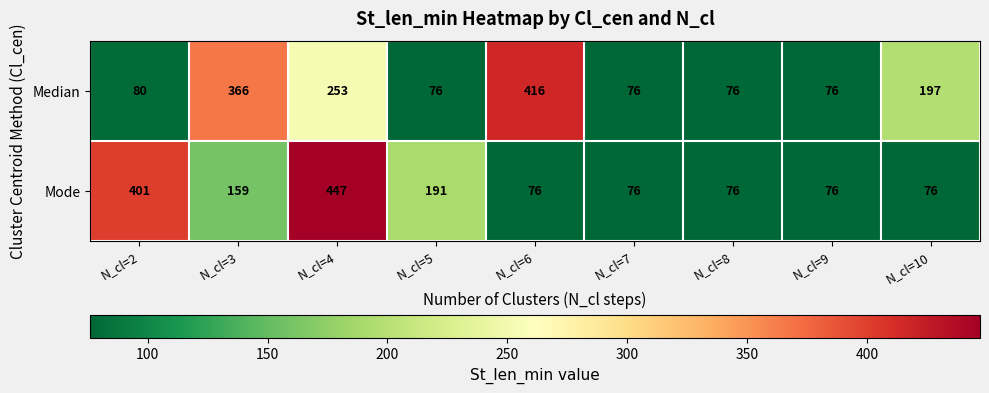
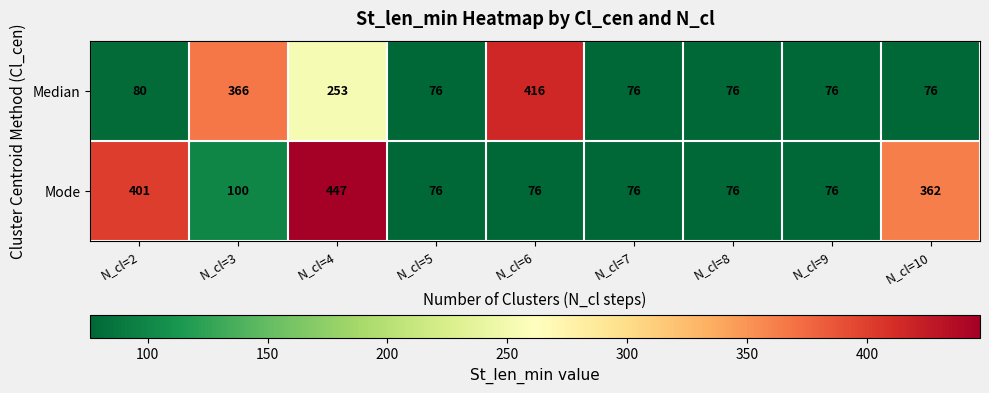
  {
    "Median": {
      "N_cl=2": 80,
      "N_cl=3": 366,
      "N_cl=4": 253,
      "N_cl=5": 76,
      "N_cl=6": 416,
      "N_cl=7": 76,
      "N_cl=8": 76,
      "N_cl=9": 76,
-     "N_cl=10": 197
+     "N_cl=10": 76
    },
    "Mode": {
      "N_cl=2": 401,
-     "N_cl=3": 159,
+     "N_cl=3": 100,
      "N_cl=4": 447,
-     "N_cl=5": 191,
+     "N_cl=5": 76,
      "N_cl=6": 76,
      "N_cl=7": 76,
      "N_cl=8": 76,
      "N_cl=9": 76,
-     "N_cl=10": 76
+     "N_cl=10": 362
    }
  }
